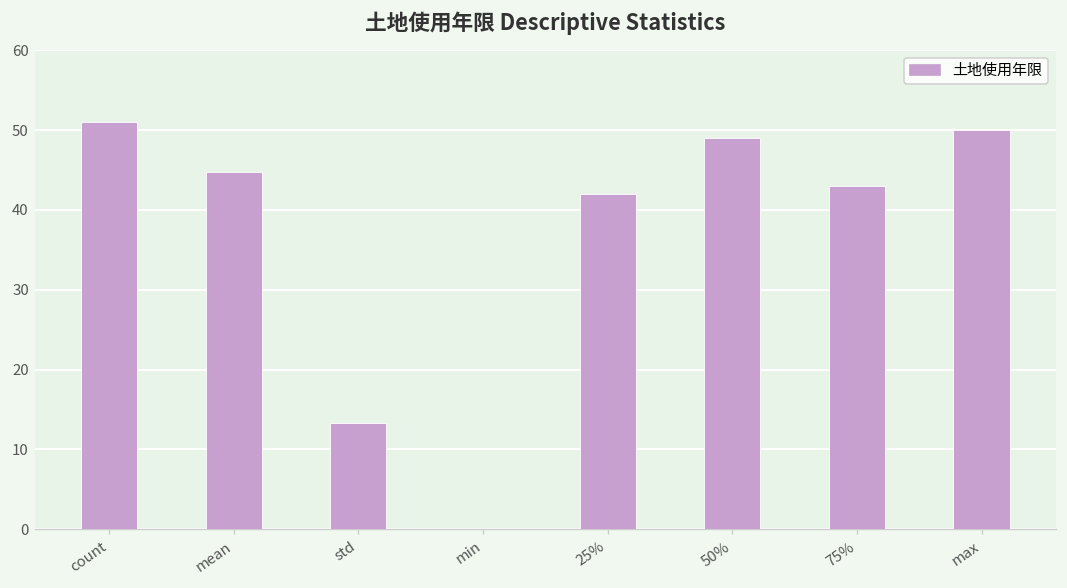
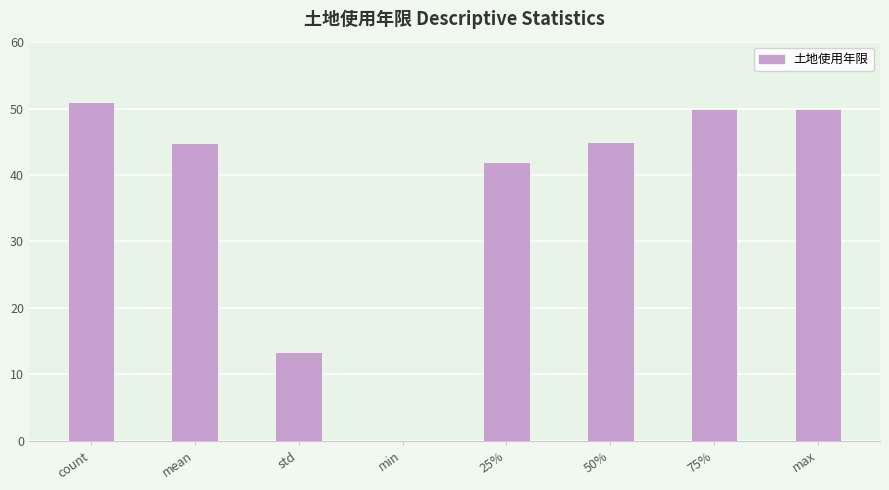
  {
    "count": 51,
    "mean": 45,
    "std": 13,
    "min": 0,
    "25%": 42,
-   "50%": 49,
-   "75%": 43,
+   "50%": 45,
+   "75%": 50,
    "max": 50
  }
